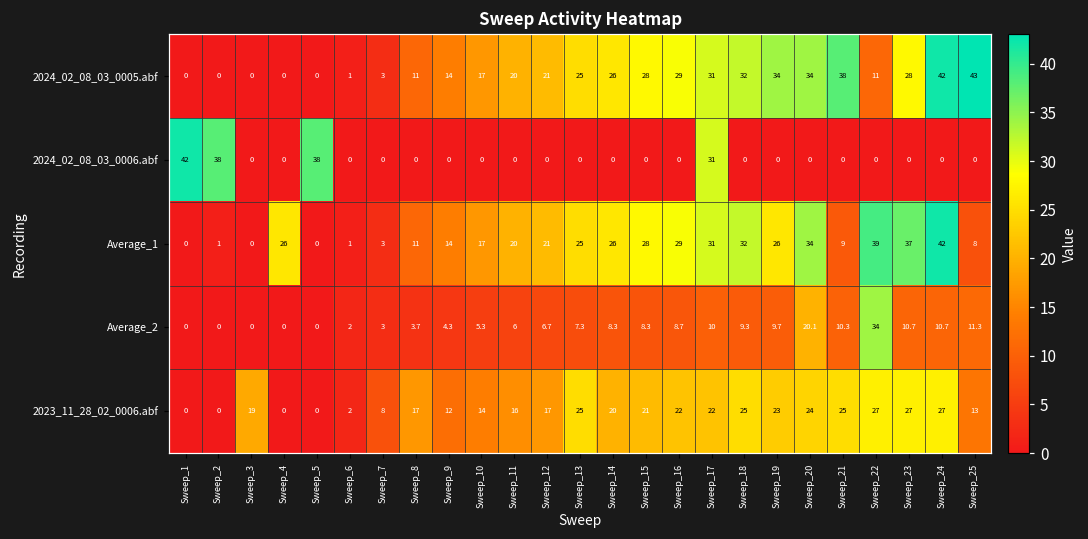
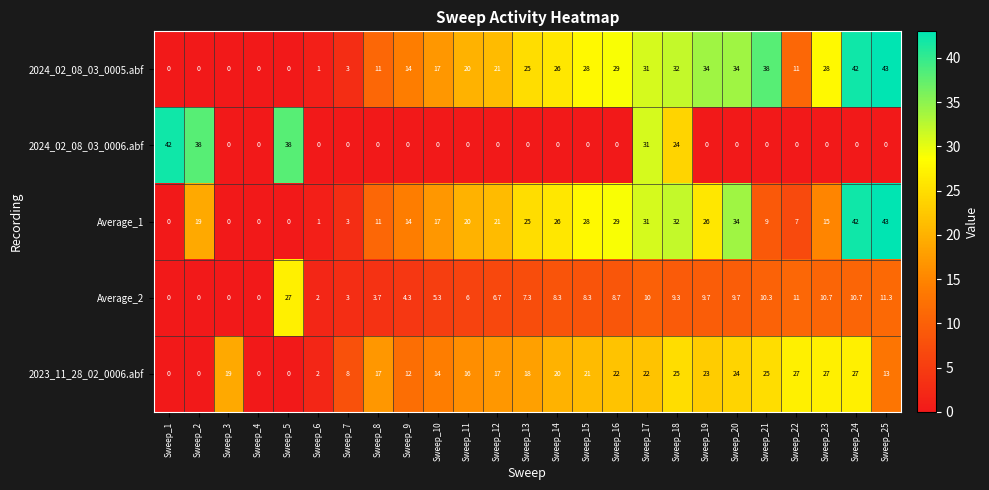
  {
    "2024_02_08_03_0005.abf": {
      "Sweep_1": 0,
      "Sweep_2": 0,
      "Sweep_3": 0,
      "Sweep_4": 0,
      "Sweep_5": 0,
      "Sweep_6": 1,
      "Sweep_7": 3,
      "Sweep_8": 11,
      "Sweep_9": 14,
      "Sweep_10": 17,
      "Sweep_11": 20,
      "Sweep_12": 21,
      "Sweep_13": 25,
      "Sweep_14": 26,
      "Sweep_15": 28,
      "Sweep_16": 29,
      "Sweep_17": 31,
      "Sweep_18": 32,
      "Sweep_19": 34,
      "Sweep_20": 34,
      "Sweep_21": 38,
      "Sweep_22": 11,
      "Sweep_23": 28,
      "Sweep_24": 42,
      "Sweep_25": 43
    },
    "2024_02_08_03_0006.abf": {
      "Sweep_1": 42,
      "Sweep_2": 38,
      "Sweep_3": 0,
      "Sweep_4": 0,
      "Sweep_5": 38,
      "Sweep_6": 0,
      "Sweep_7": 0,
      "Sweep_8": 0,
      "Sweep_9": 0,
      "Sweep_10": 0,
      "Sweep_11": 0,
      "Sweep_12": 0,
      "Sweep_13": 0,
      "Sweep_14": 0,
      "Sweep_15": 0,
      "Sweep_16": 0,
      "Sweep_17": 31,
-     "Sweep_18": 0,
+     "Sweep_18": 24,
      "Sweep_19": 0,
      "Sweep_20": 0,
      "Sweep_21": 0,
      "Sweep_22": 0,
      "Sweep_23": 0,
      "Sweep_24": 0,
      "Sweep_25": 0
    },
    "Average_1": {
      "Sweep_1": 0,
-     "Sweep_2": 1,
+     "Sweep_2": 19,
      "Sweep_3": 0,
-     "Sweep_4": 26,
+     "Sweep_4": 0,
      "Sweep_5": 0,
      "Sweep_6": 1,
      "Sweep_7": 3,
      "Sweep_8": 11,
      "Sweep_9": 14,
      "Sweep_10": 17,
      "Sweep_11": 20,
      "Sweep_12": 21,
      "Sweep_13": 25,
      "Sweep_14": 26,
      "Sweep_15": 28,
      "Sweep_16": 29,
      "Sweep_17": 31,
      "Sweep_18": 32,
      "Sweep_19": 26,
      "Sweep_20": 34,
      "Sweep_21": 9,
-     "Sweep_22": 39,
-     "Sweep_23": 37,
+     "Sweep_22": 7,
+     "Sweep_23": 15,
      "Sweep_24": 42,
-     "Sweep_25": 8
+     "Sweep_25": 43
    },
    "Average_2": {
      "Sweep_1": 0,
      "Sweep_2": 0,
      "Sweep_3": 0,
      "Sweep_4": 0,
-     "Sweep_5": 0,
+     "Sweep_5": 27,
      "Sweep_6": 2,
      "Sweep_7": 3,
      "Sweep_8": 3.7,
      "Sweep_9": 4.3,
      "Sweep_10": 5.3,
      "Sweep_11": 6,
      "Sweep_12": 6.7,
      "Sweep_13": 7.3,
      "Sweep_14": 8.3,
      "Sweep_15": 8.3,
      "Sweep_16": 8.7,
      "Sweep_17": 10,
      "Sweep_18": 9.3,
      "Sweep_19": 9.7,
-     "Sweep_20": 20.1,
+     "Sweep_20": 9.7,
      "Sweep_21": 10.3,
-     "Sweep_22": 34,
+     "Sweep_22": 11,
      "Sweep_23": 10.7,
      "Sweep_24": 10.7,
      "Sweep_25": 11.3
    },
    "2023_11_28_02_0006.abf": {
      "Sweep_1": 0,
      "Sweep_2": 0,
      "Sweep_3": 19,
      "Sweep_4": 0,
      "Sweep_5": 0,
      "Sweep_6": 2,
      "Sweep_7": 8,
      "Sweep_8": 17,
      "Sweep_9": 12,
      "Sweep_10": 14,
      "Sweep_11": 16,
      "Sweep_12": 17,
-     "Sweep_13": 25,
+     "Sweep_13": 18,
      "Sweep_14": 20,
      "Sweep_15": 21,
      "Sweep_16": 22,
      "Sweep_17": 22,
      "Sweep_18": 25,
      "Sweep_19": 23,
      "Sweep_20": 24,
      "Sweep_21": 25,
      "Sweep_22": 27,
      "Sweep_23": 27,
      "Sweep_24": 27,
      "Sweep_25": 13
    }
  }
